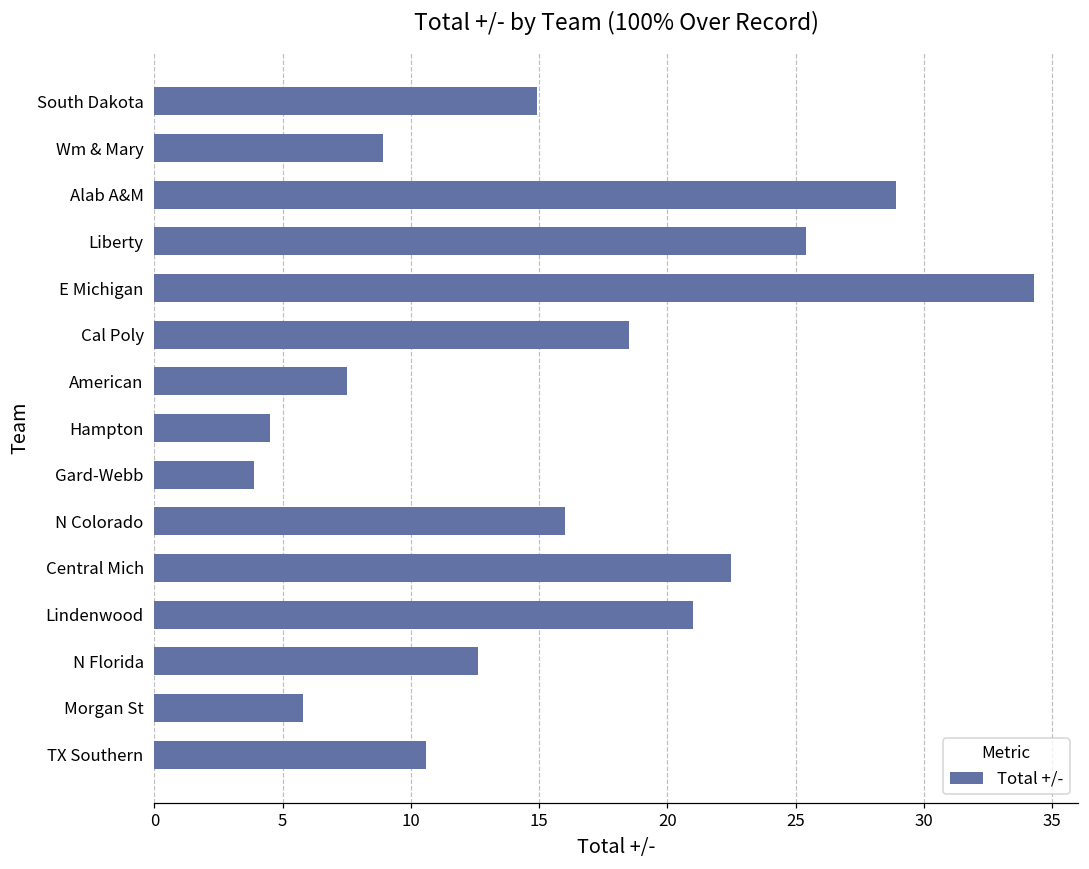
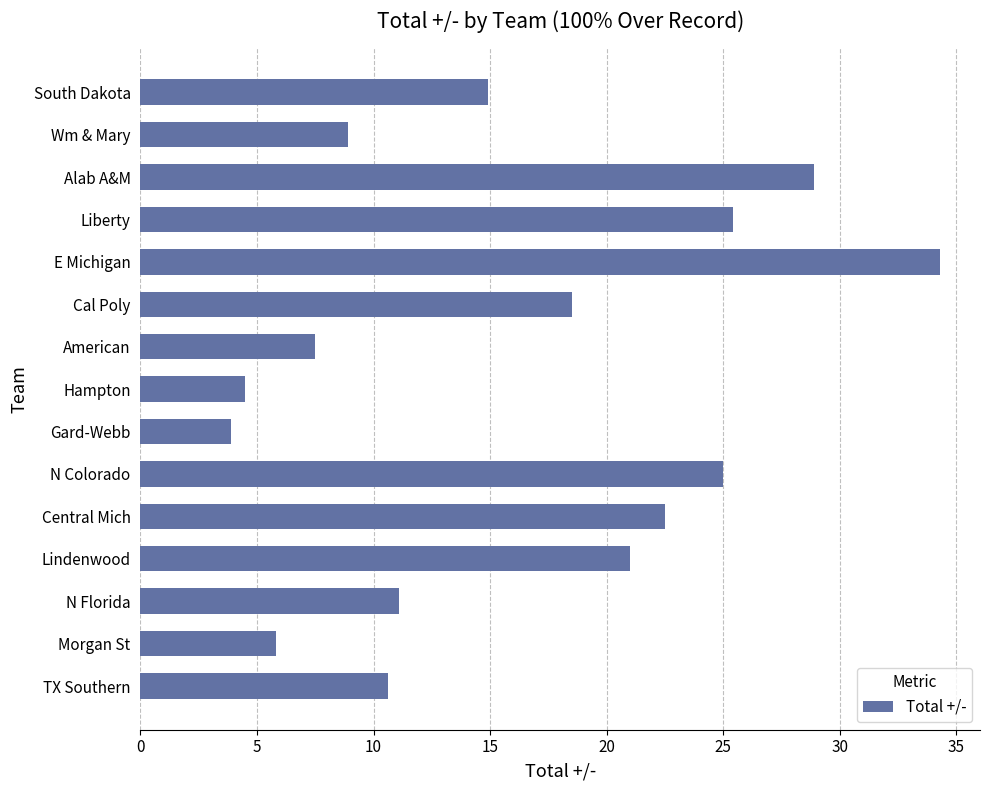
  {
    "South Dakota": 14.9,
    "Wm & Mary": 8.9,
    "Alab A&M": 28.9,
    "Liberty": 25.4,
    "E Michigan": 34.3,
    "Cal Poly": 18.5,
    "American": 7.5,
    "Hampton": 4.5,
    "Gard-Webb": 3.9,
-   "N Colorado": 16,
+   "N Colorado": 25,
    "Central Mich": 22.5,
    "Lindenwood": 21.0,
-   "N Florida": 12.6,
+   "N Florida": 11.1,
    "Morgan St": 5.8,
    "TX Southern": 10.6
  }
